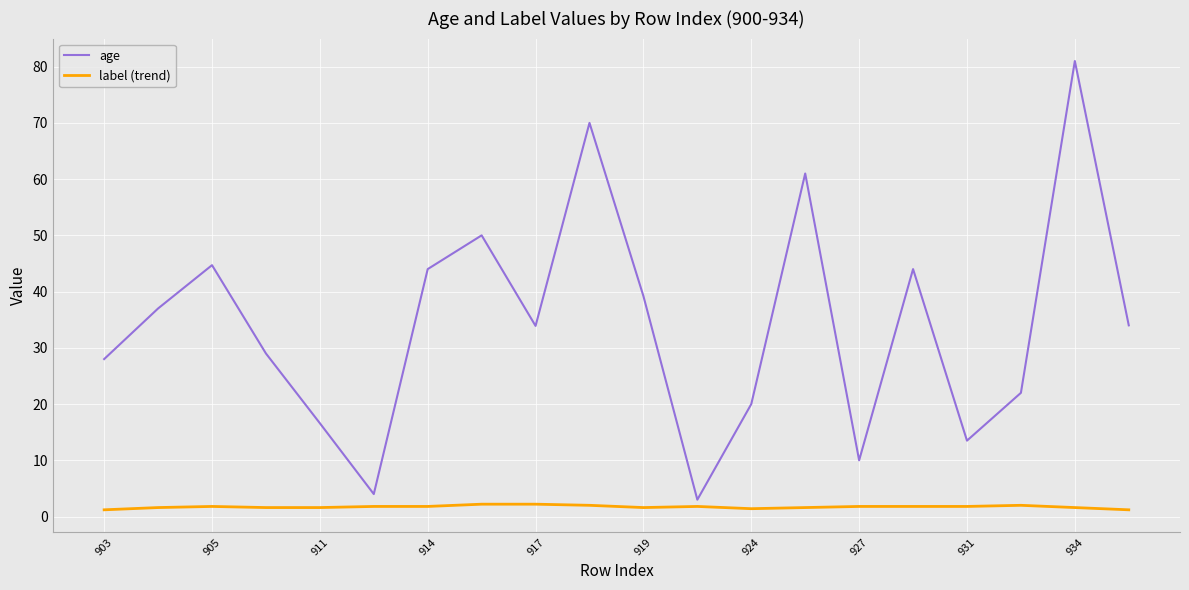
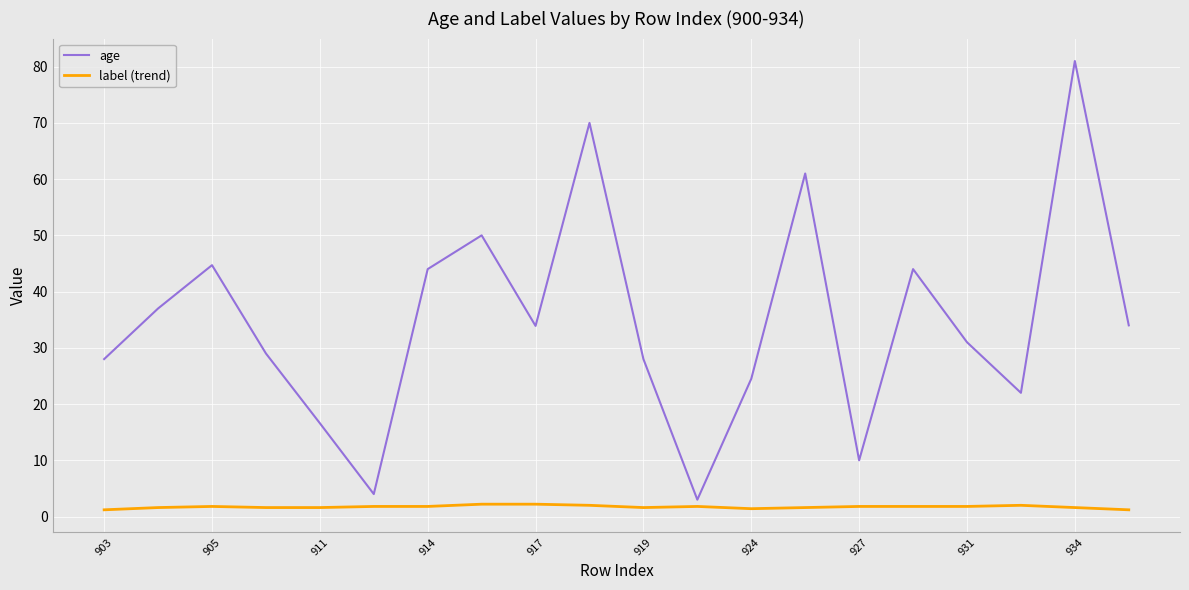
  {
    "age": {
      "903": 28,
      "905": 45,
      "911": 17,
      "914": 44,
      "917": 34,
-     "919": 39,
-     "924": 20,
+     "919": 28,
+     "924": 25,
      "927": 10,
-     "931": 14,
+     "931": 31,
      "934": 81
    },
    "label (trend)": {
      "903": 1,
      "905": 2,
      "911": 2,
      "914": 2,
      "917": 2,
      "919": 2,
      "924": 1,
      "927": 2,
      "931": 2,
      "934": 2
    }
  }
